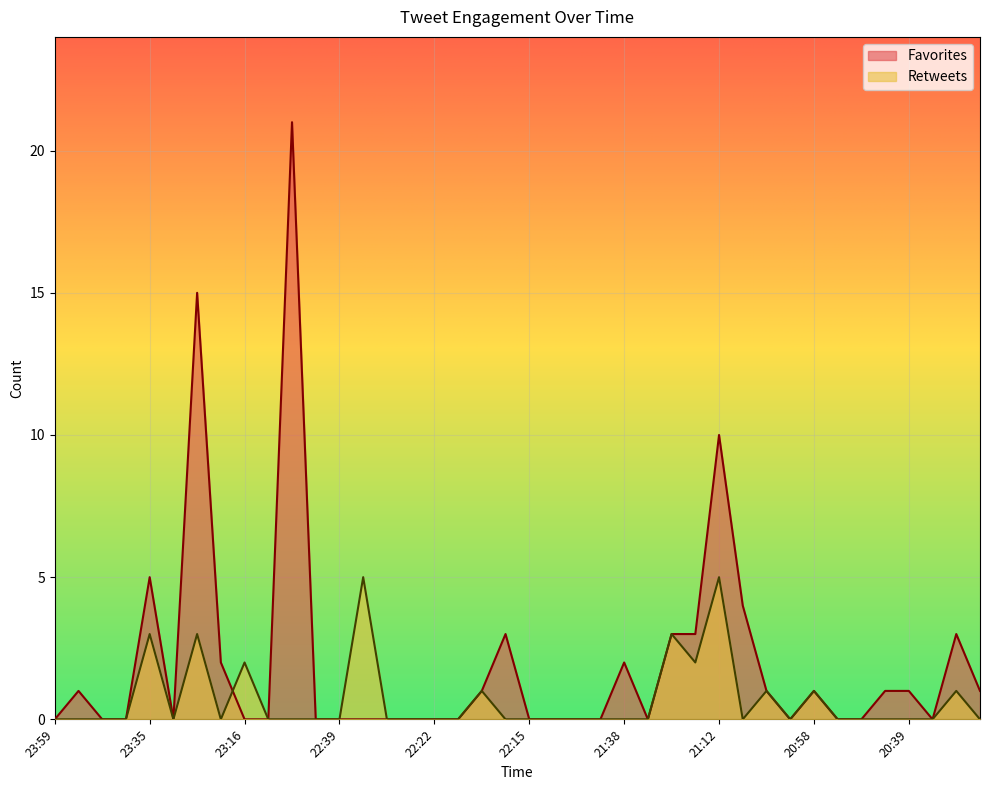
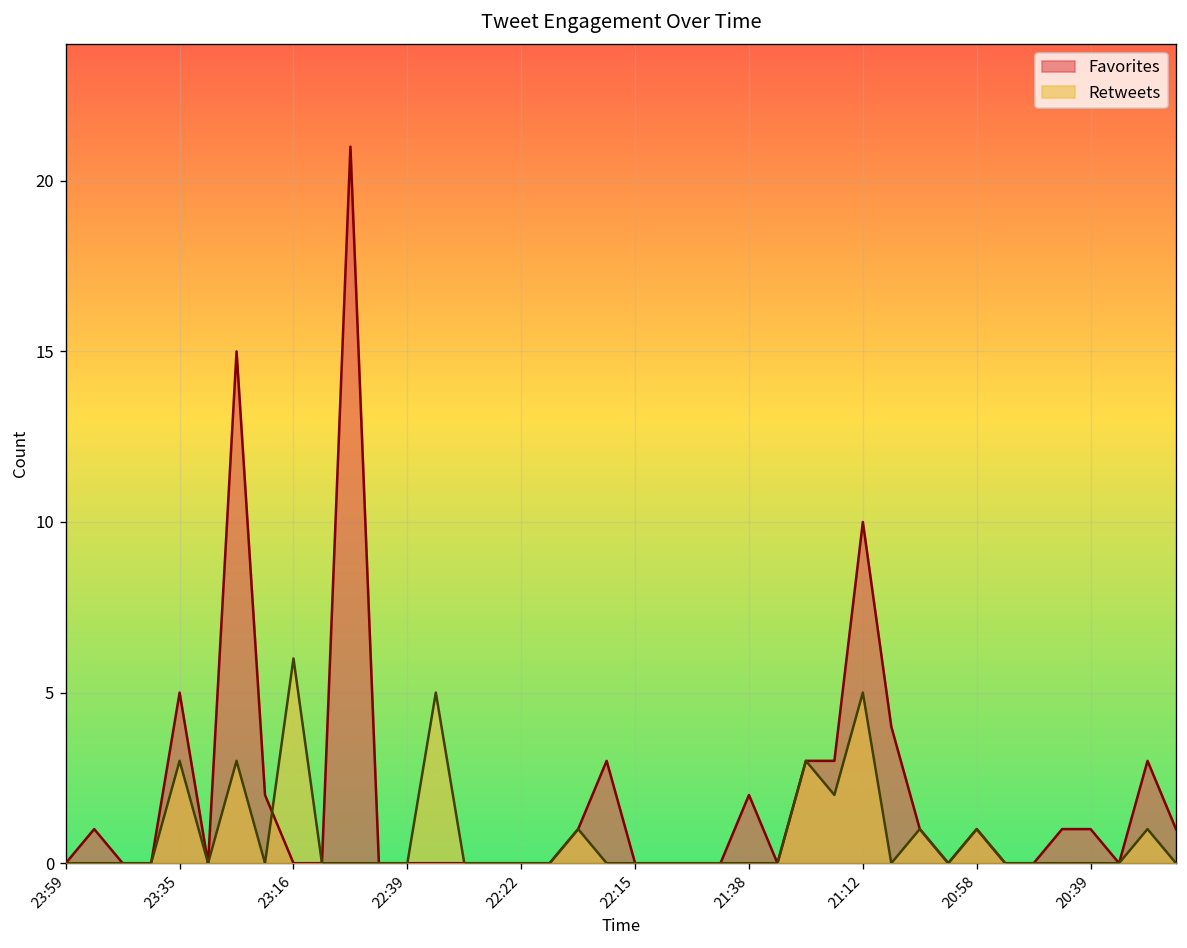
  {
    "Favorites": {
      "23:35": 5,
      "23:16": 0,
      "21:38": 2,
      "21:12": 10,
      "20:39": 1
    },
    "Retweets": {
      "23:35": 3,
-     "23:16": 2,
+     "23:16": 6,
      "21:38": 0,
      "21:12": 5,
      "20:39": 0
    }
  }
